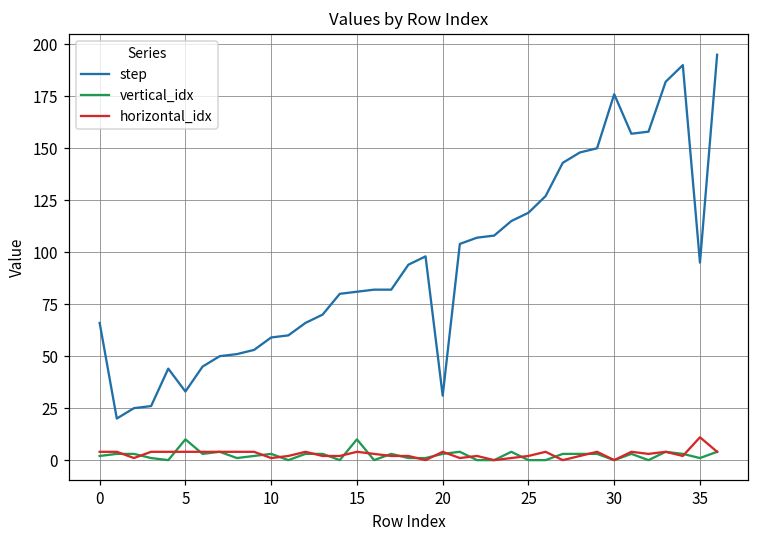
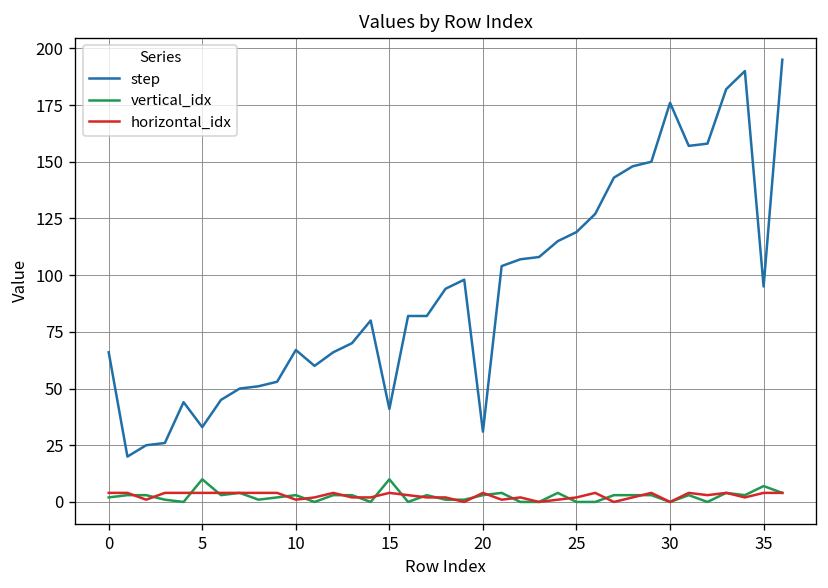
  {
    "step": {
      "0": 66,
      "5": 33,
-     "10": 59,
-     "15": 81,
+     "10": 67,
+     "15": 41,
      "20": 31,
      "25": 119,
      "30": 176,
      "35": 95
    },
    "vertical_idx": {
      "0": 2,
      "5": 10,
      "10": 3,
      "15": 10,
      "25": 0,
-     "35": 1
+     "35": 7
    },
    "horizontal_idx": {
      "0": 4,
      "5": 4,
      "10": 1,
      "15": 4,
      "25": 2,
-     "35": 11
+     "35": 4
    }
  }
